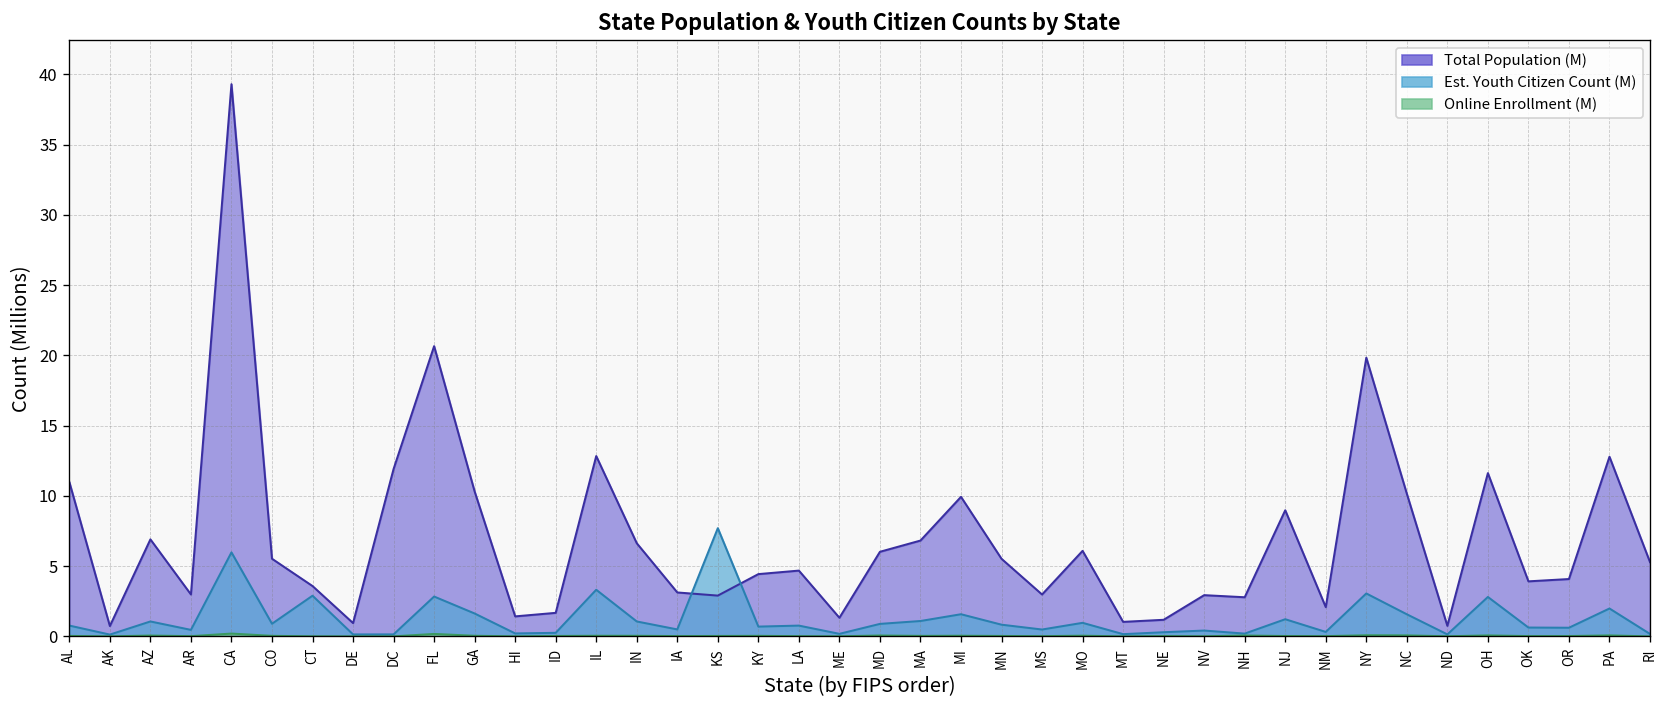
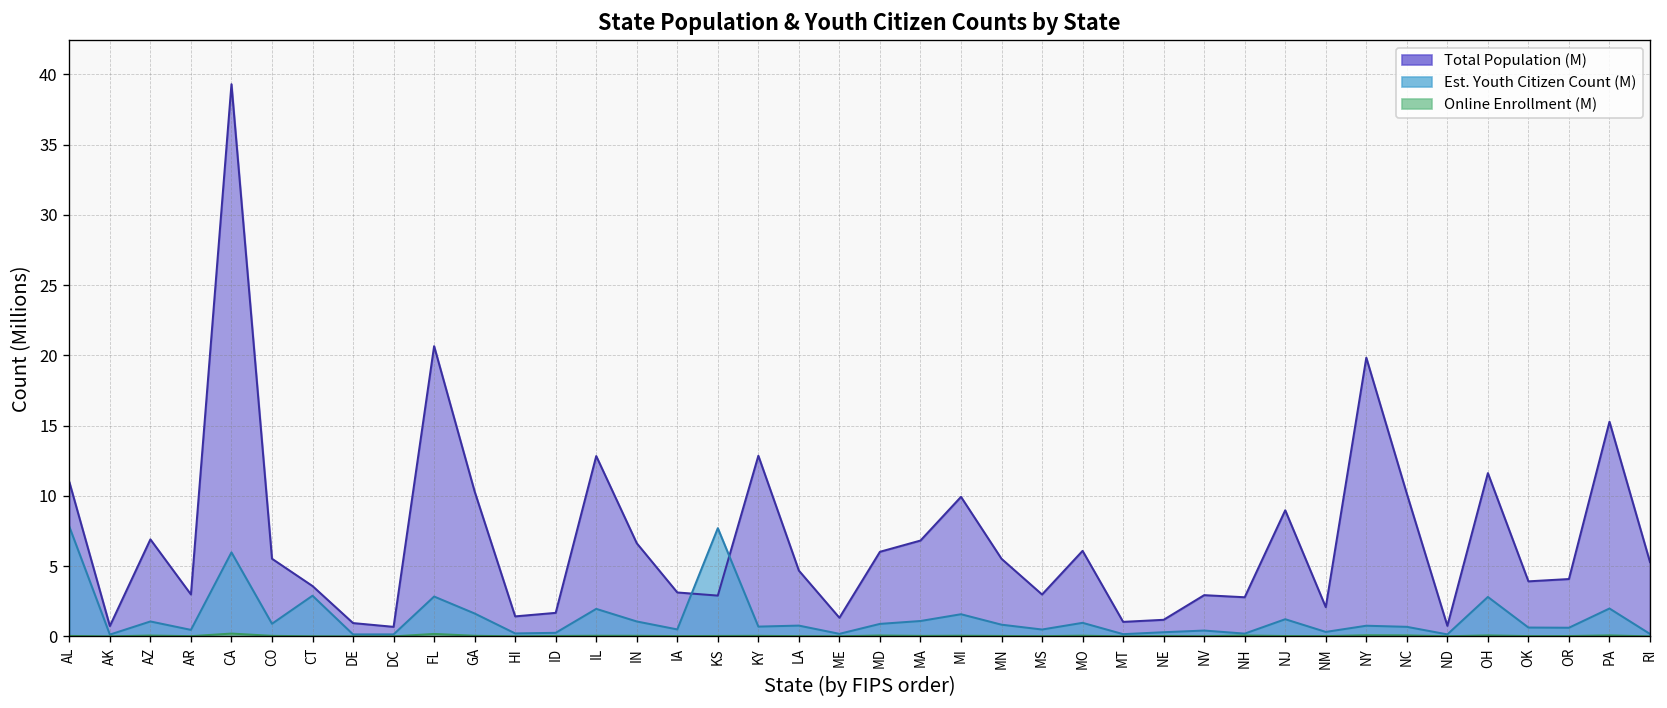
  {
    "Total Population (M)": {
      "AL": 11.0,
      "AK": 0.7,
      "AZ": 6.9,
      "AR": 3.0,
      "CA": 39.3,
      "CO": 5.5,
      "CT": 3.6,
      "DE": 1.0,
-     "DC": 11.9,
+     "DC": 0.7,
      "FL": 20.7,
      "GA": 10.3,
      "HI": 1.4,
      "ID": 1.7,
      "IL": 12.8,
      "IN": 6.6,
      "IA": 3.1,
      "KS": 2.9,
-     "KY": 4.4,
+     "KY": 12.9,
      "LA": 4.7,
      "ME": 1.3,
      "MD": 6.0,
      "MA": 6.8,
      "MI": 9.9,
      "MN": 5.5,
      "MS": 3.0,
      "MO": 6.1,
      "MT": 1.0,
      "NE": 1.2,
      "NV": 2.9,
      "NH": 2.8,
      "NJ": 9.0,
      "NM": 2.1,
      "NY": 19.8,
      "NC": 10.2,
      "ND": 0.8,
      "OH": 11.6,
      "OK": 3.9,
      "OR": 4.1,
-     "PA": 12.8,
+     "PA": 15.3,
      "RI": 5.3
    },
    "Est. Youth Citizen Count (M)": {
-     "AL": 0.8,
+     "AL": 7.8,
      "AZ": 1.1,
      "AR": 0.5,
      "CA": 6.0,
      "CO": 0.9,
      "CT": 2.9,
      "FL": 2.8,
      "GA": 1.6,
      "ID": 0.3,
-     "IL": 3.3,
+     "IL": 2.0,
      "IN": 1.1,
      "IA": 0.5,
      "KS": 7.7,
      "KY": 0.7,
      "LA": 0.8,
      "MD": 0.9,
      "MA": 1.1,
      "MI": 1.6,
      "MN": 0.8,
      "MS": 0.5,
      "MO": 1.0,
      "NE": 0.3,
      "NV": 0.4,
      "NJ": 1.2,
      "NM": 0.3,
-     "NY": 3.1,
-     "NC": 1.6,
+     "NY": 0.8,
+     "NC": 0.7,
      "OH": 2.8,
      "OK": 0.6,
      "OR": 0.6,
      "PA": 2.0
    },
    "Online Enrollment (M)": {
      "AL": 0.0,
      "AZ": 0.1,
      "AR": 0.0,
      "CA": 0.2,
      "CO": 0.0,
      "CT": 0.0,
      "FL": 0.2,
      "GA": 0.0,
      "ID": 0.0,
      "IL": 0.0,
      "IN": 0.0,
      "IA": 0.0,
      "KS": 0.0,
      "KY": 0.0,
      "LA": 0.0,
      "MD": 0.1,
      "MA": 0.0,
      "MI": 0.1,
      "MN": 0.0,
      "MS": 0.0,
      "MO": 0.1,
      "NE": 0.0,
      "NV": 0.0,
      "NJ": 0.0,
      "NM": 0.0,
      "NY": 0.1,
      "NC": 0.1,
      "OH": 0.1,
      "OK": 0.0,
      "OR": 0.0,
      "PA": 0.1
    }
  }
